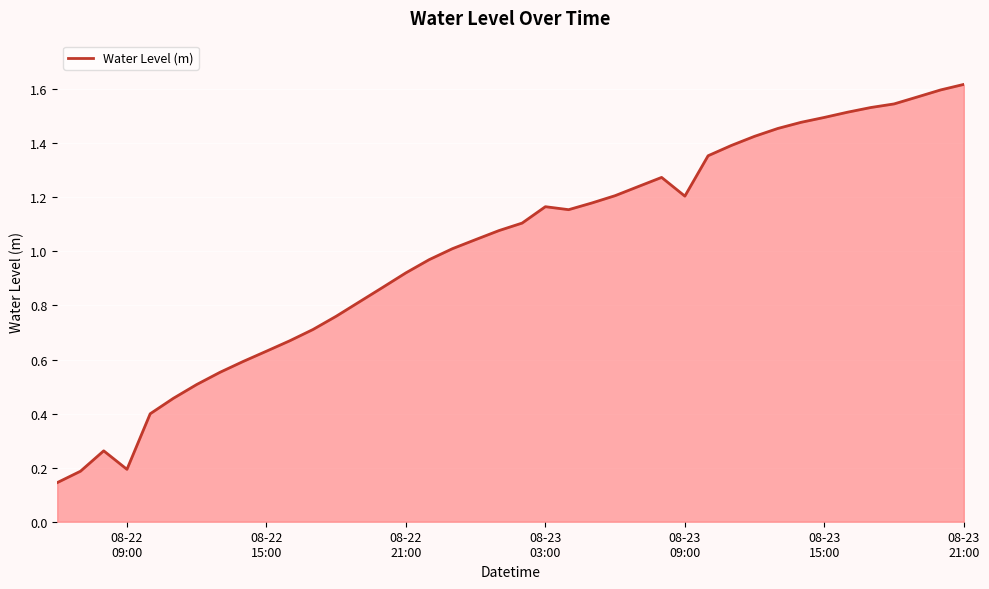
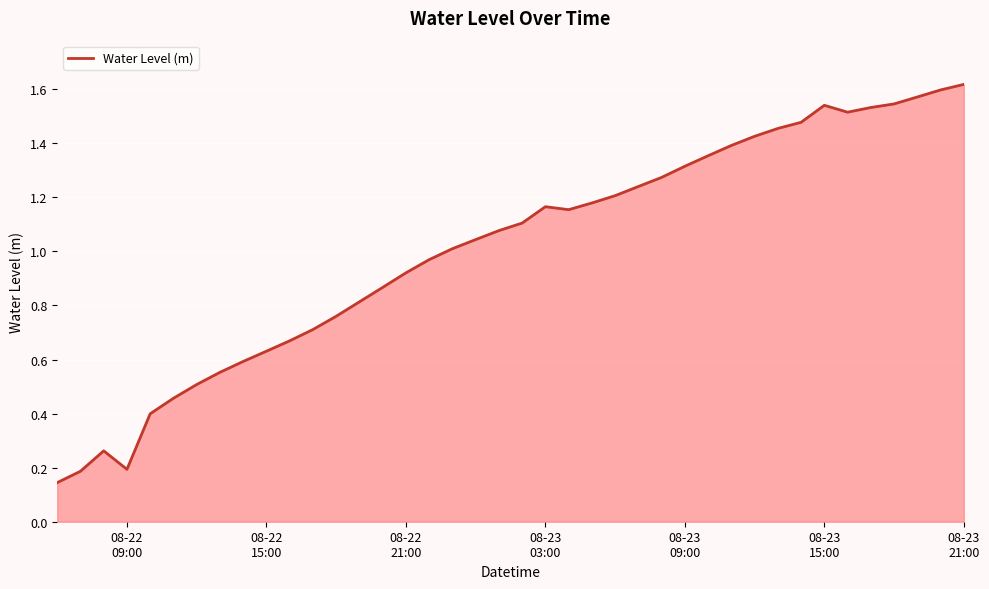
  {
    "08-22 09:00": 0.19,
    "08-22 15:00": 0.63,
    "08-22 21:00": 0.92,
    "08-23 03:00": 1.17,
-   "08-23 09:00": 1.20,
-   "08-23 15:00": 1.50,
+   "08-23 09:00": 1.31,
+   "08-23 15:00": 1.54,
    "08-23 21:00": 1.62
  }
